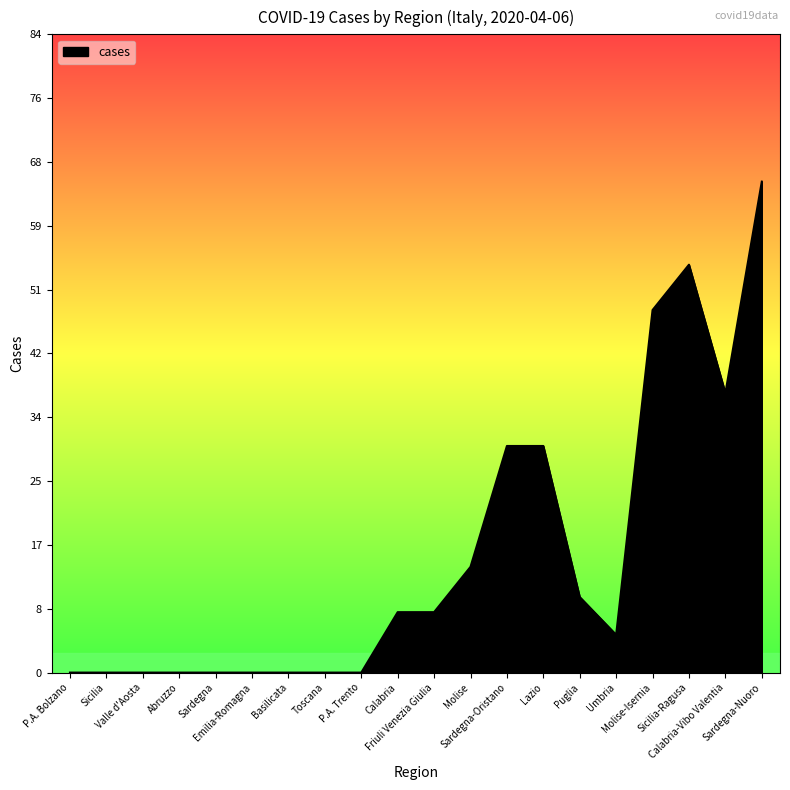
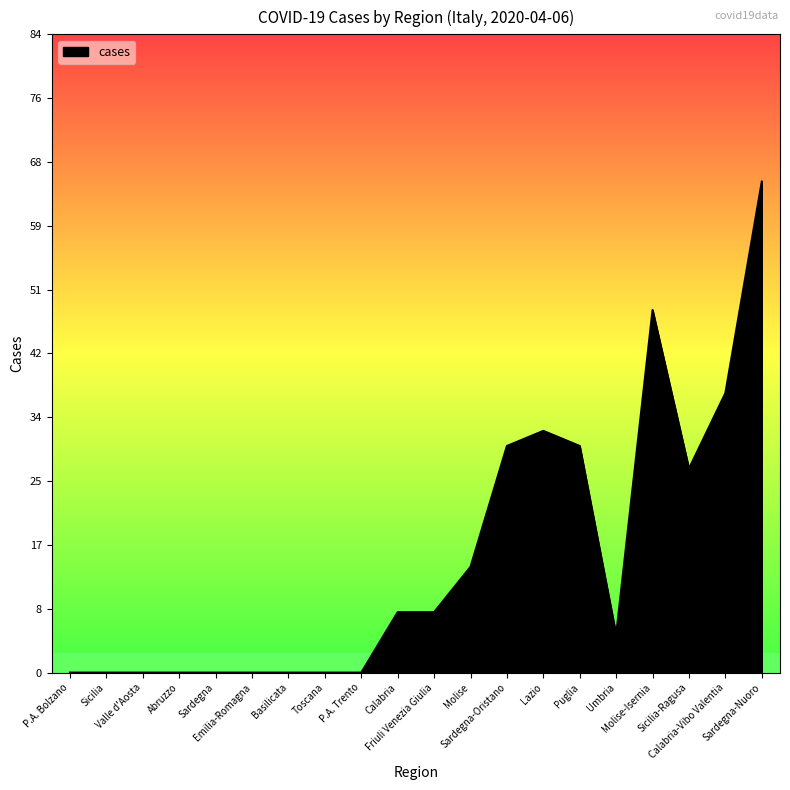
  {
    "Calabria": 8,
    "Friuli Venezia Giulia": 8,
    "Molise": 14,
    "Sardegna-Oristano": 30,
-   "Lazio": 30,
-   "Puglia": 10,
+   "Lazio": 32,
+   "Puglia": 30,
    "Umbria": 5,
    "Molise-Isernia": 48,
-   "Sicilia-Ragusa": 54,
+   "Sicilia-Ragusa": 27,
    "Calabria-Vibo Valentia": 37,
    "Sardegna-Nuoro": 65
  }
